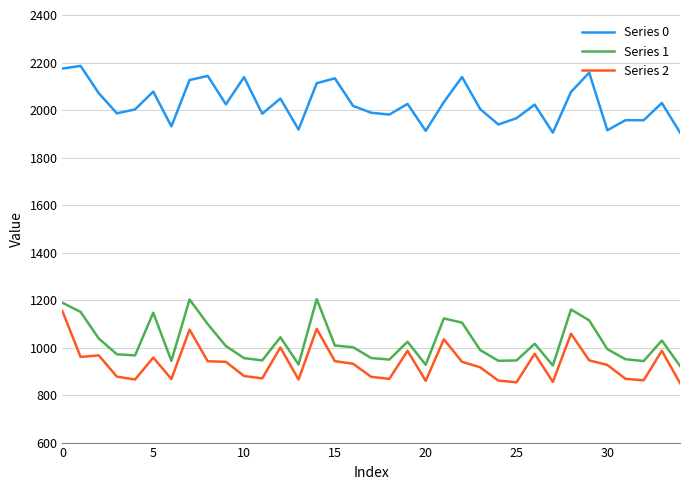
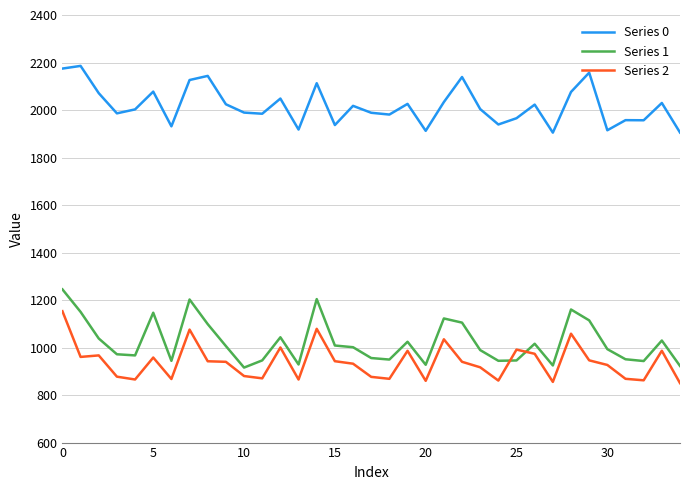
  {
    "Series 0": {
      "0": 2170,
      "5": 2080,
-     "10": 2140,
-     "15": 2130,
+     "10": 1990,
+     "15": 1940,
      "20": 1910,
      "25": 1970,
      "30": 1910
    },
    "Series 1": {
-     "0": 1190,
+     "0": 1250,
      "5": 1150,
-     "10": 960,
+     "10": 920,
      "15": 1010,
      "20": 930,
      "25": 950,
      "30": 990
    },
    "Series 2": {
      "0": 1150,
      "5": 960,
      "10": 880,
      "15": 940,
      "20": 860,
-     "25": 850,
+     "25": 990,
      "30": 930
    }
  }
